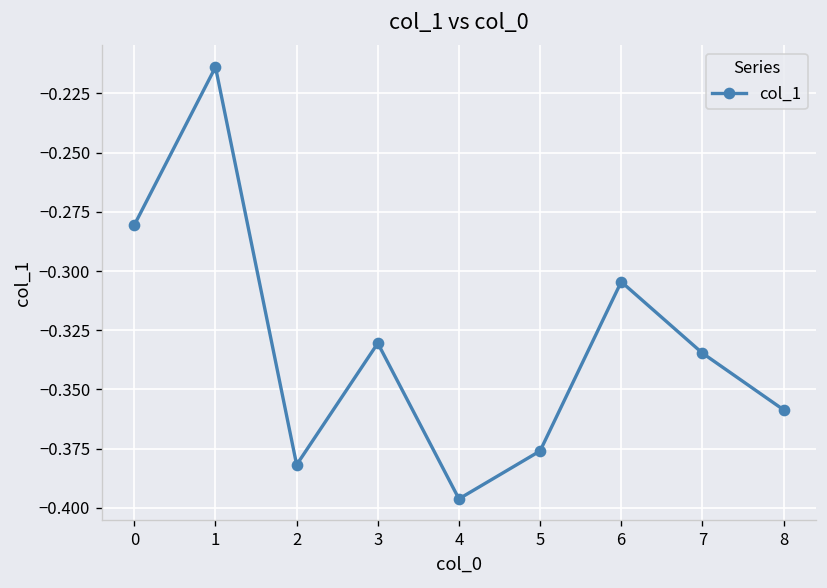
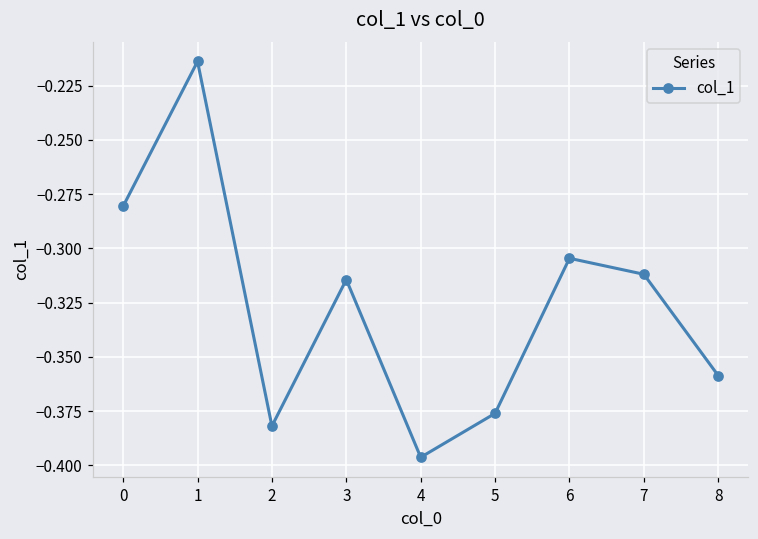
  {
    "0": -0.281,
    "1": -0.214,
    "2": -0.382,
-   "3": -0.330,
+   "3": -0.314,
    "4": -0.396,
    "5": -0.376,
    "6": -0.305,
-   "7": -0.335,
+   "7": -0.312,
    "8": -0.359
  }
